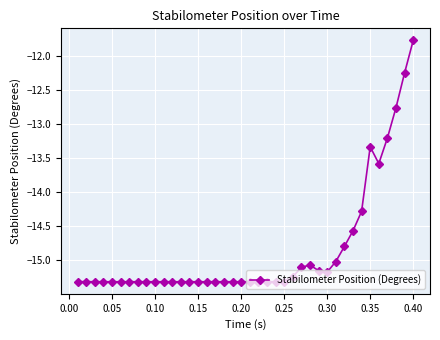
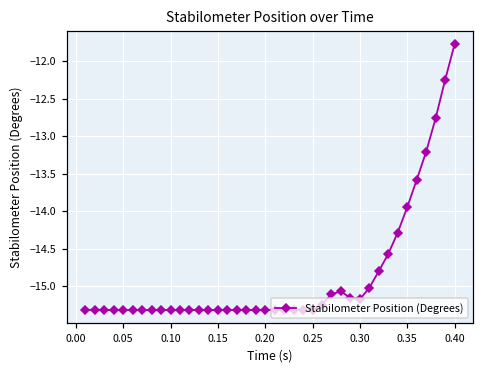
  {
    "0.05": -15.3,
    "0.10": -15.3,
    "0.15": -15.3,
    "0.20": -15.3,
-   "0.35": -13.3,
+   "0.35": -13.9,
    "0.40": -11.8
  }
